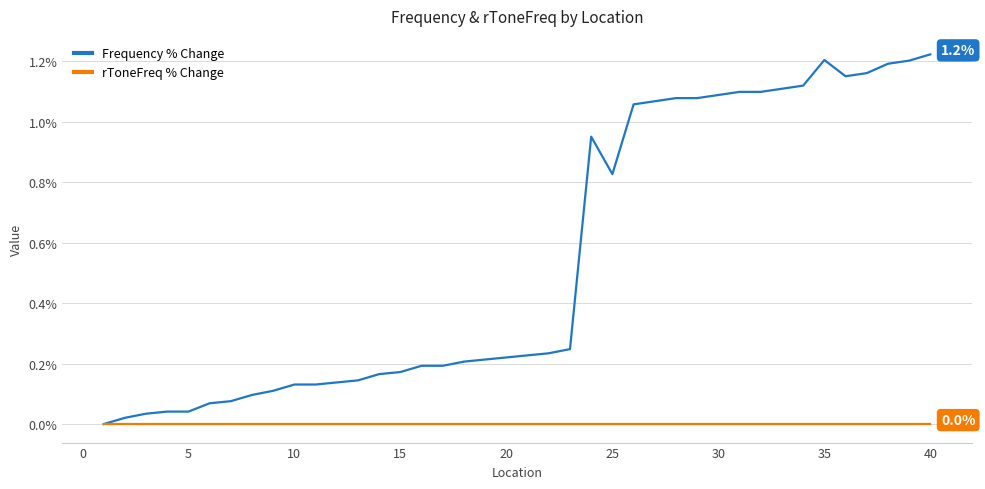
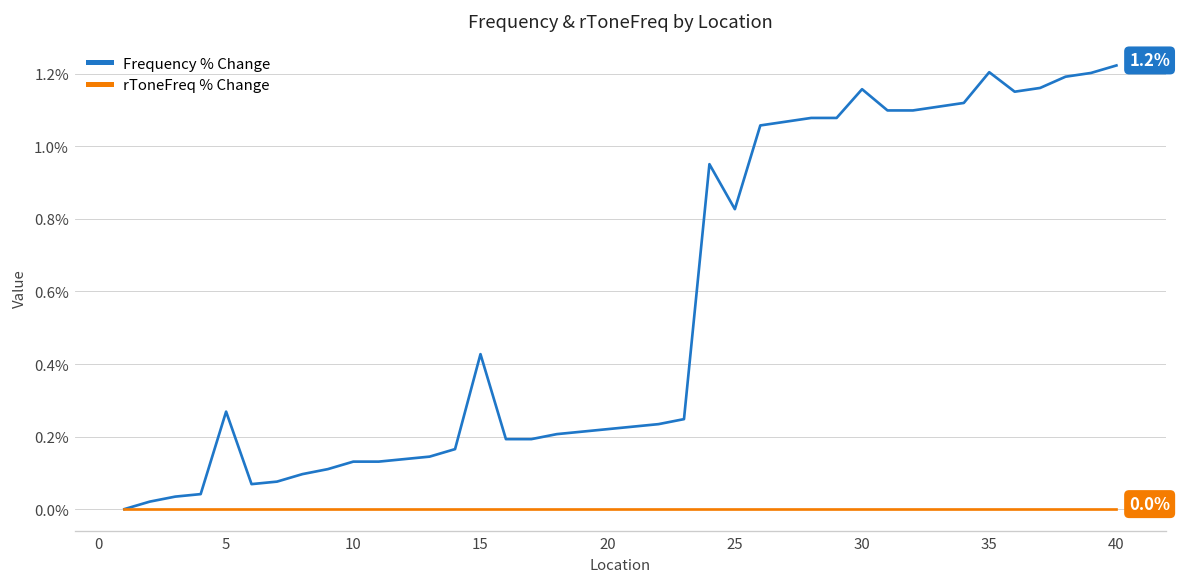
  {
    "Frequency % Change": {
-     "5": "0.04%",
+     "5": "0.27%",
      "10": "0.13%",
-     "15": "0.17%",
+     "15": "0.43%",
      "20": "0.22%",
      "25": "0.83%",
-     "30": "1.09%",
+     "30": "1.16%",
      "35": "1.20%"
    },
    "rToneFreq % Change": {
      "5": "0.00%",
      "10": "0.00%",
      "15": "0.00%",
      "20": "0.00%",
      "25": "0.00%",
      "30": "0.00%",
      "35": "0.00%"
    }
  }
